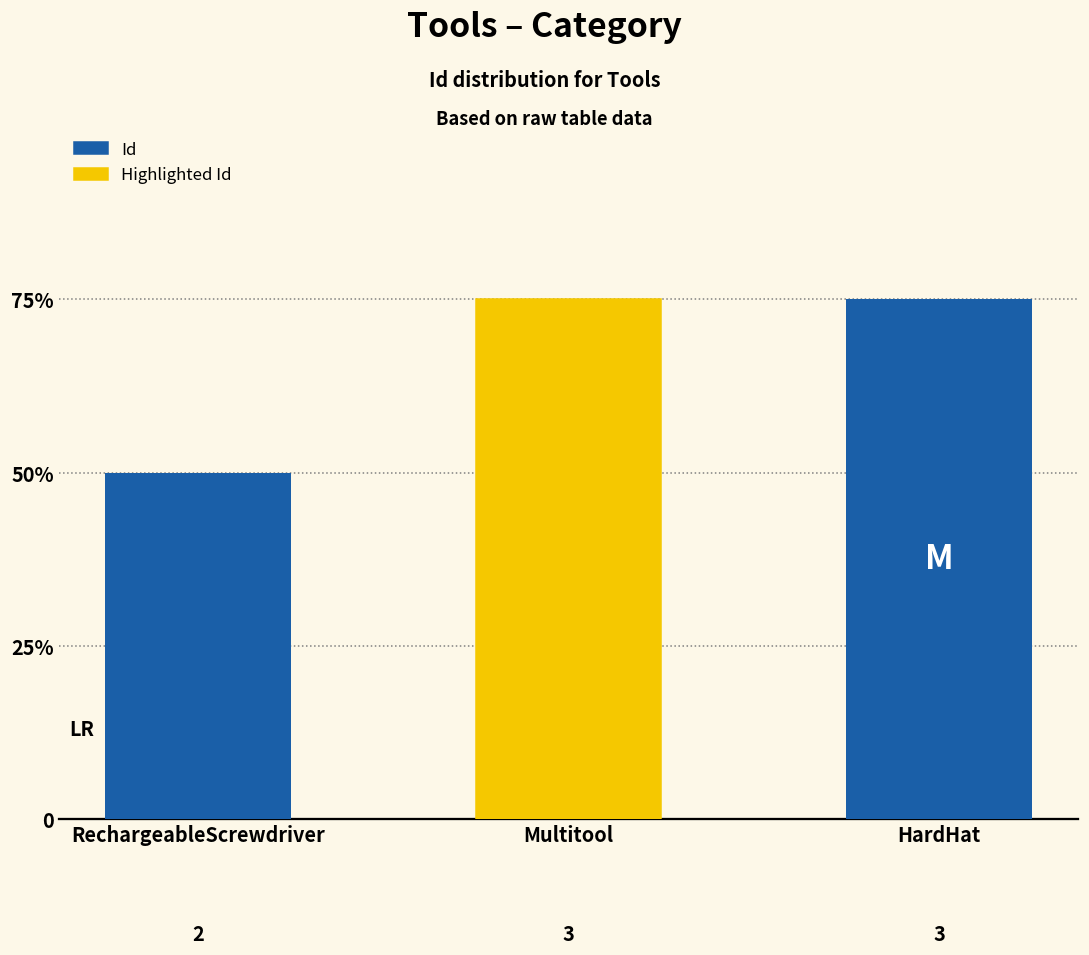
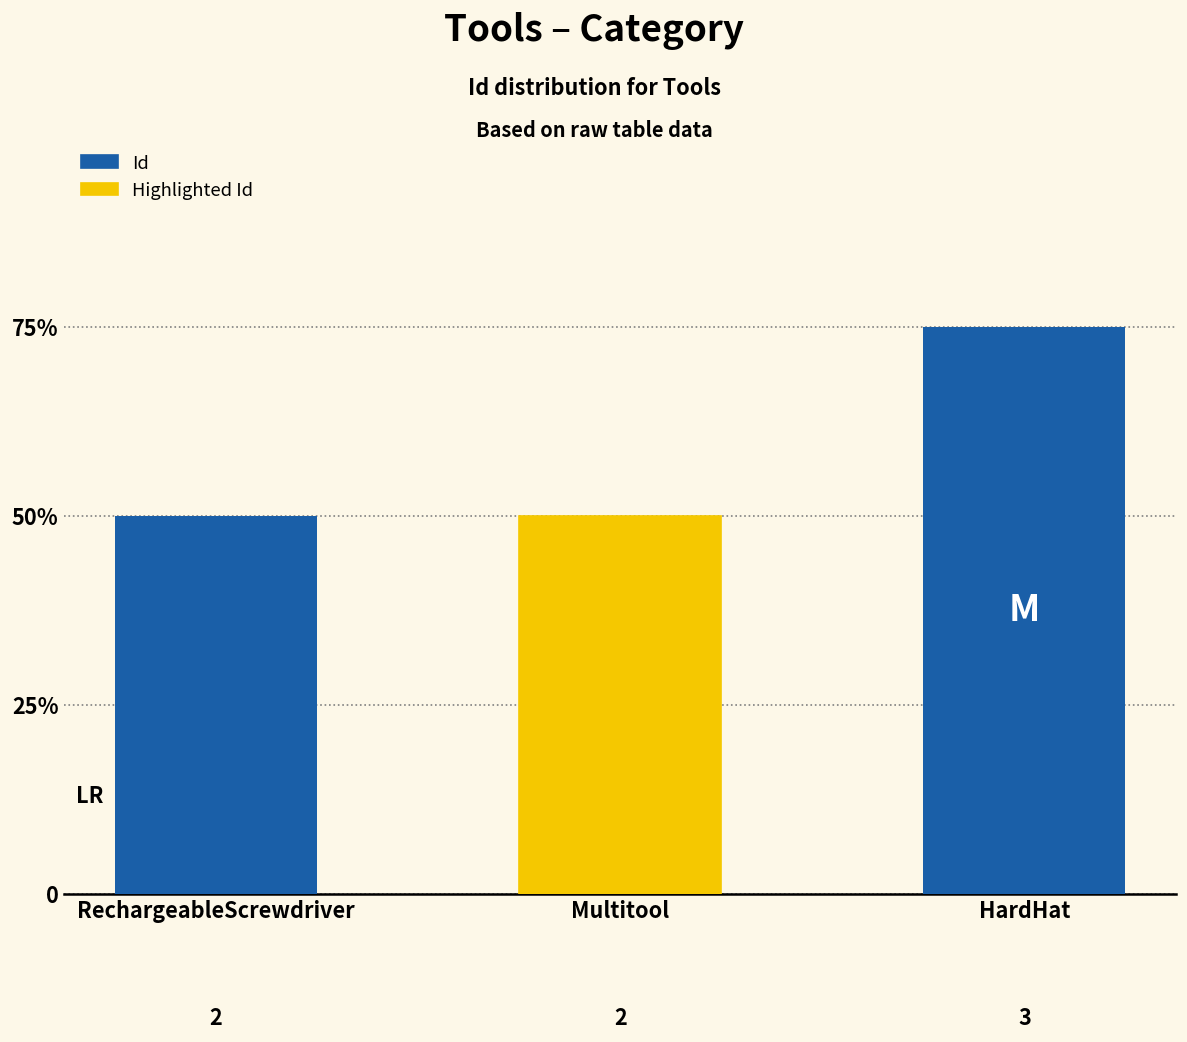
  {
-   "Multitool": 3
+   "Multitool": 2
  }
